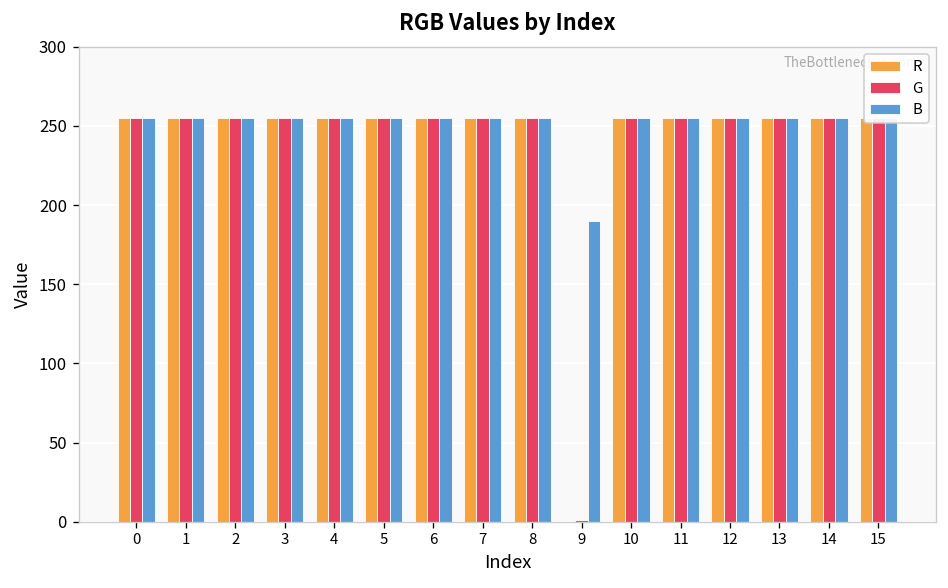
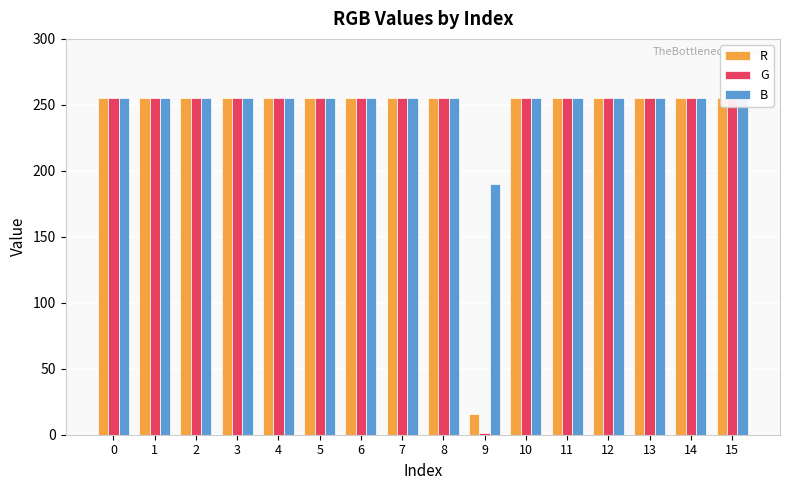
  {
    "R": {
      "0": 255,
      "1": 255,
      "2": 255,
      "3": 255,
      "4": 255,
      "5": 255,
      "6": 255,
      "7": 255,
      "8": 255,
-     "9": 0,
+     "9": 16,
      "10": 255,
      "11": 255,
      "12": 255,
      "13": 255,
      "14": 255
    },
    "G": {
      "0": 255,
      "1": 255,
      "2": 255,
      "3": 255,
      "4": 255,
      "5": 255,
      "6": 255,
      "7": 255,
      "8": 255,
      "10": 255,
      "11": 255,
      "12": 255,
      "13": 255,
      "14": 255
    },
    "B": {
      "0": 255,
      "1": 255,
      "2": 255,
      "3": 255,
      "4": 255,
      "5": 255,
      "6": 255,
      "7": 255,
      "8": 255,
      "9": 190,
      "10": 255,
      "11": 255,
      "12": 255,
      "13": 255,
      "14": 255
    }
  }
